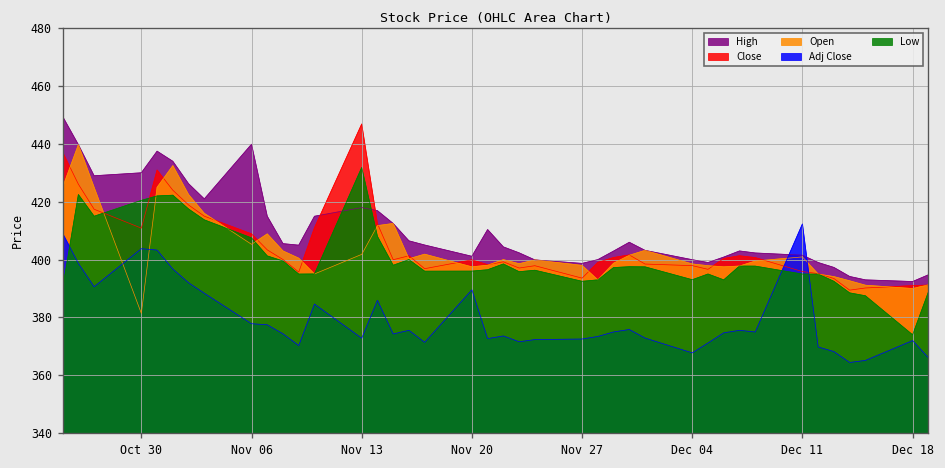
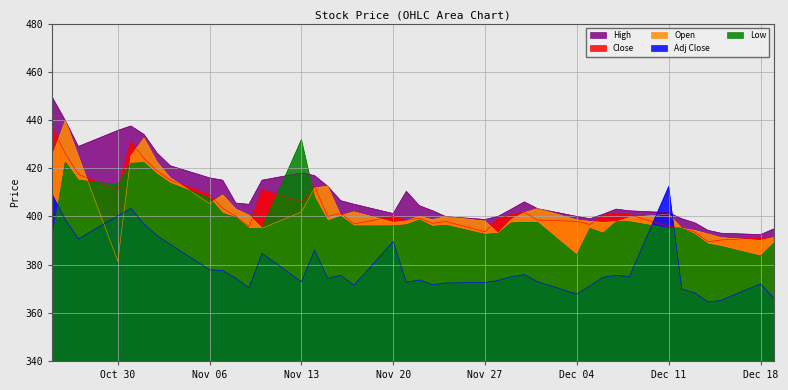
  {
    "High": {
-     "Oct 30": 430,
-     "Nov 06": 440,
+     "Oct 30": 436,
+     "Nov 06": 416,
      "Nov 13": 418,
      "Nov 20": 401,
      "Dec 04": 400,
      "Dec 18": 392
    },
    "Close": {
      "Oct 30": 411,
      "Nov 06": 409,
-     "Nov 13": 447,
+     "Nov 13": 406,
      "Nov 20": 400,
      "Nov 27": 394
    },
    "Open": {
      "Oct 30": 381,
      "Nov 06": 405,
      "Nov 13": 402,
      "Nov 20": 398
    },
    "Adj Close": {
-     "Oct 30": 404,
+     "Oct 30": 400,
      "Nov 06": 378,
      "Nov 13": 373,
      "Nov 20": 390,
      "Nov 27": 373,
      "Dec 04": 368,
      "Dec 11": 412,
      "Dec 18": 372
    },
    "Low": {
-     "Oct 30": 420,
+     "Oct 30": 413,
      "Nov 06": 408,
      "Nov 13": 432,
      "Nov 20": 396,
      "Nov 27": 393,
-     "Dec 04": 393,
-     "Dec 18": 374
+     "Dec 04": 384,
+     "Dec 18": 384
    }
  }
